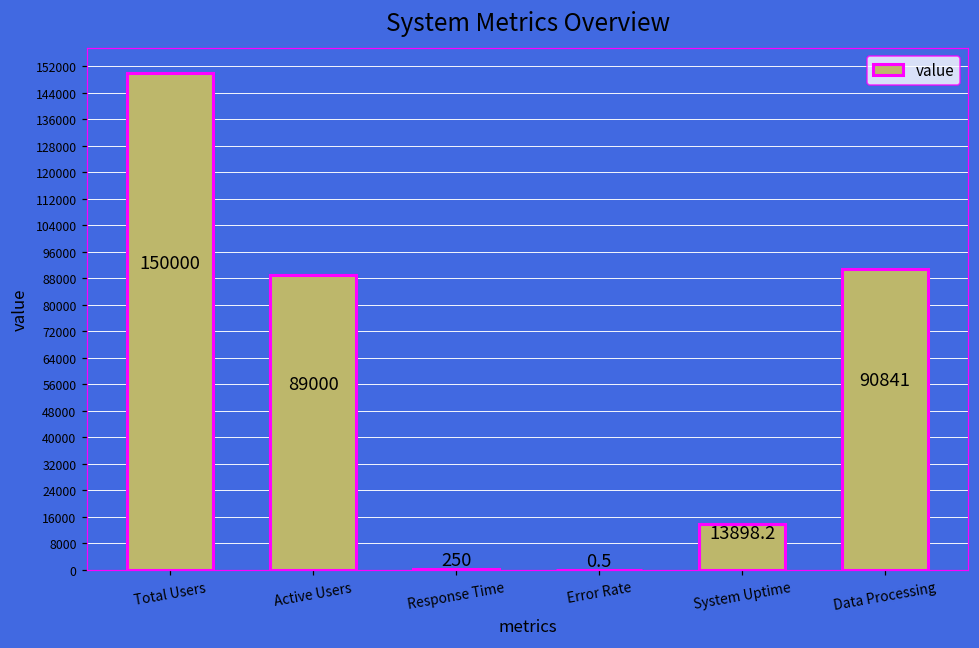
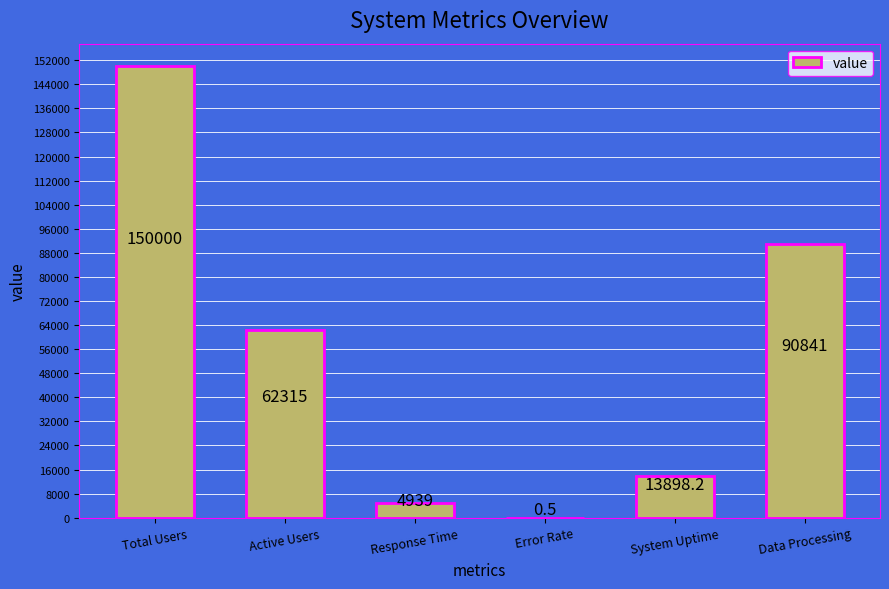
  {
    "Total Users": 150000,
-   "Active Users": 89000,
-   "Response Time": 250,
+   "Active Users": 62315,
+   "Response Time": 4939,
    "Error Rate": 0.5,
    "System Uptime": 13898.2,
    "Data Processing": 90841
  }
